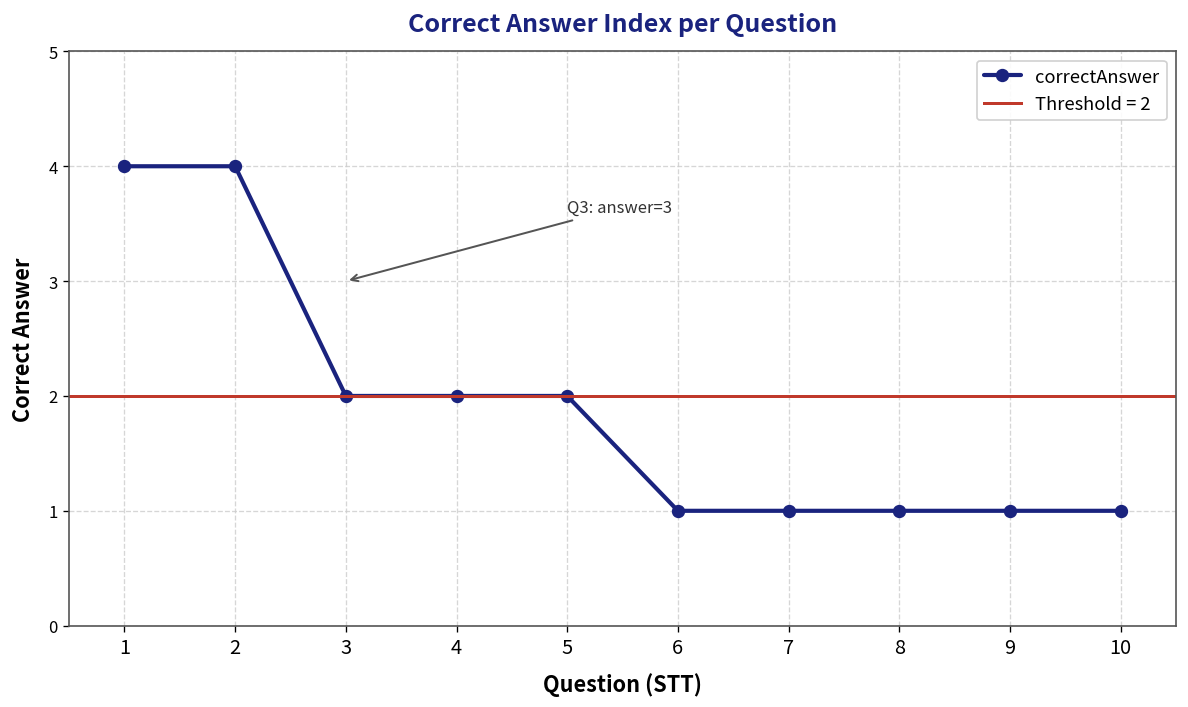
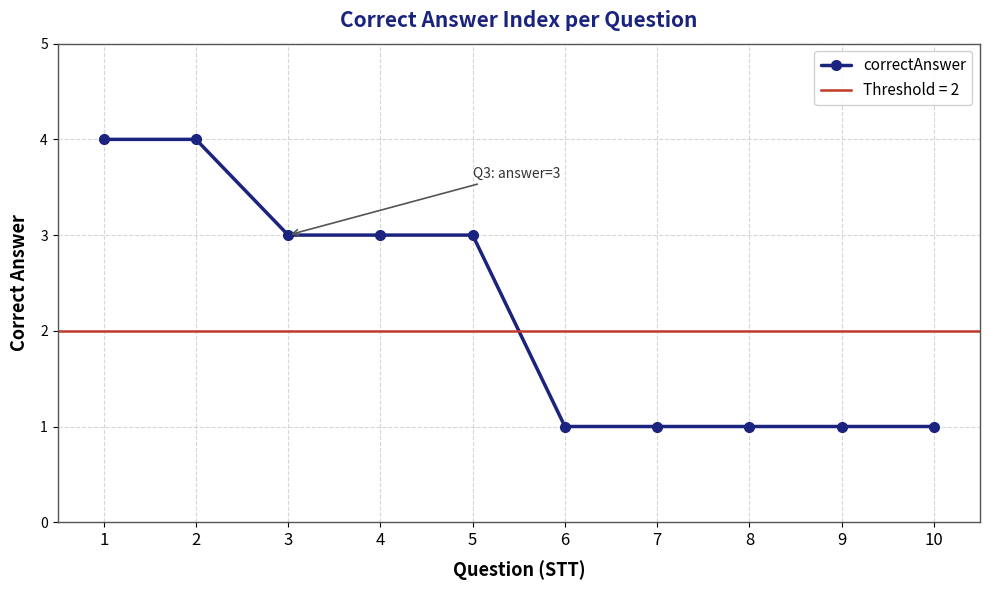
  {
    "1": 4,
    "2": 4,
-   "3": 2,
-   "4": 2,
-   "5": 2,
+   "3": 3,
+   "4": 3,
+   "5": 3,
    "6": 1,
    "7": 1,
    "8": 1,
    "9": 1,
    "10": 1
  }
